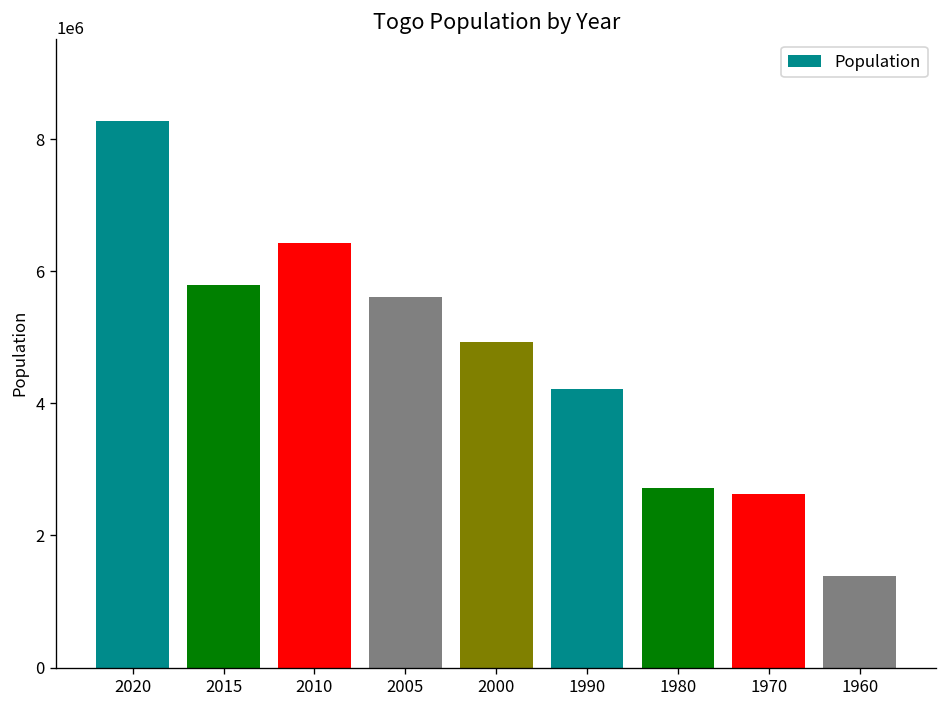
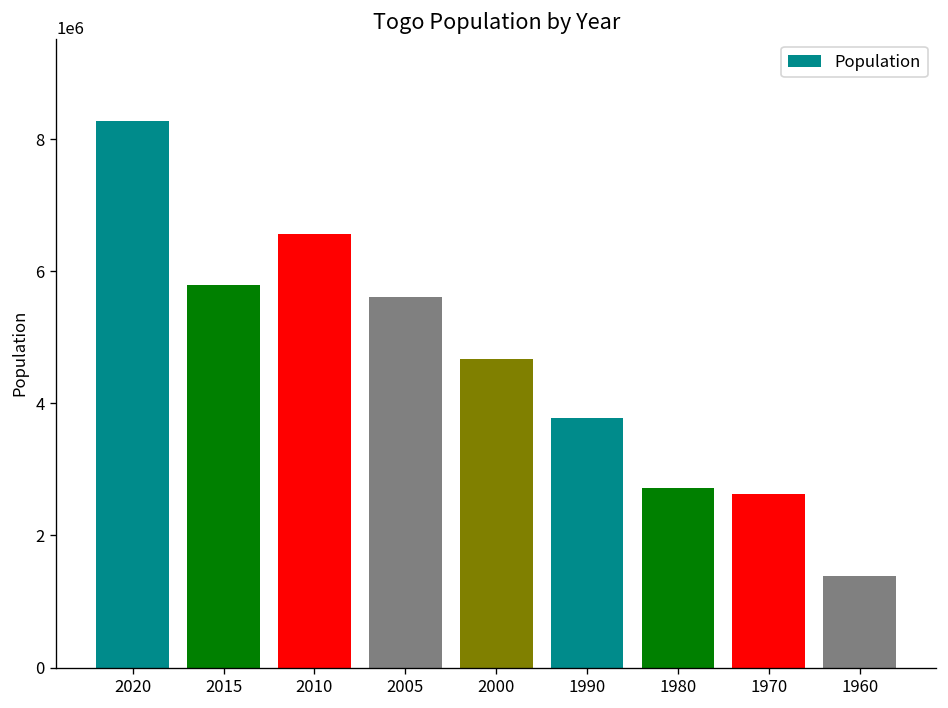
  {
    "2020": 8300000,
    "2015": 5800000,
-   "2010": 6400000,
+   "2010": 6600000,
    "2005": 5600000,
-   "2000": 4900000,
-   "1990": 4200000,
+   "2000": 4700000,
+   "1990": 3800000,
    "1980": 2700000,
    "1970": 2600000,
    "1960": 1400000
  }
